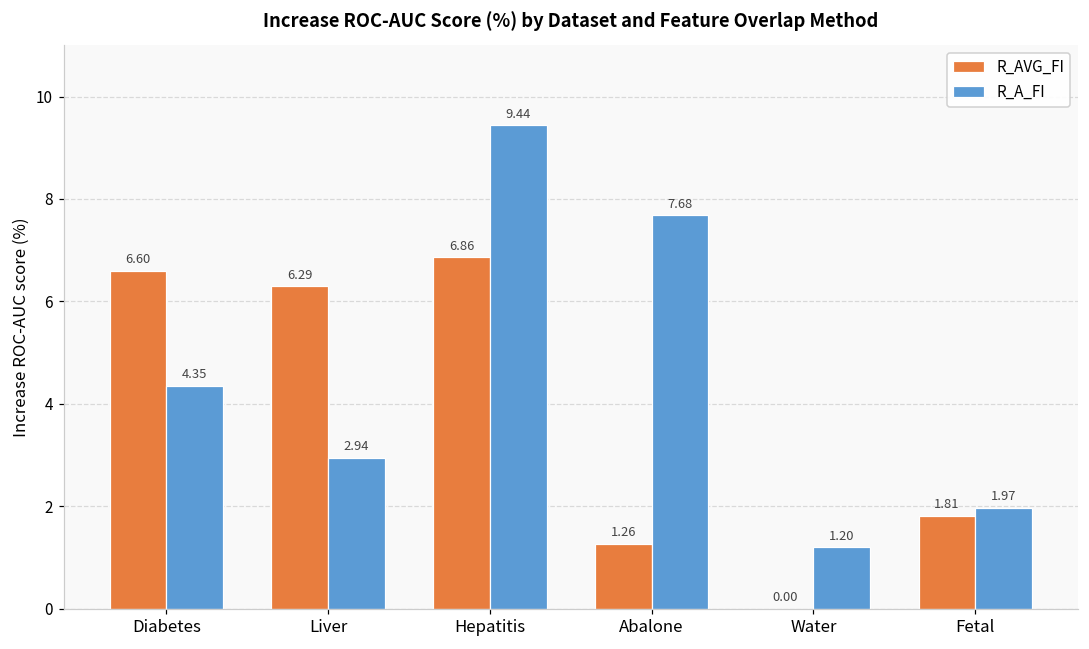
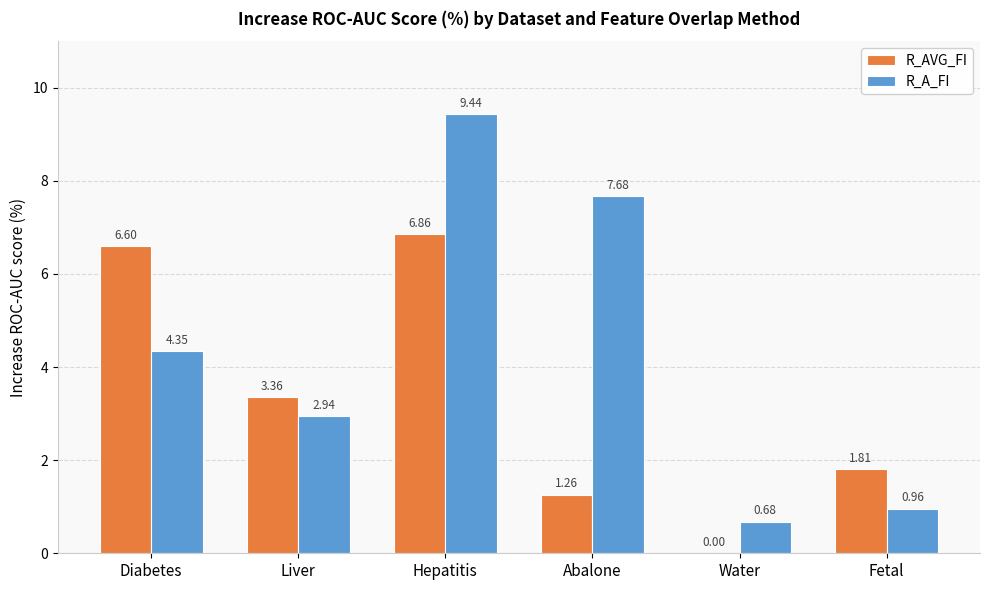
  {
    "R_AVG_FI": {
      "Diabetes": 6.60,
-     "Liver": 6.29,
+     "Liver": 3.36,
      "Hepatitis": 6.86,
      "Abalone": 1.26,
      "Water": 0.00,
      "Fetal": 1.81
    },
    "R_A_FI": {
      "Diabetes": 4.35,
      "Liver": 2.94,
      "Hepatitis": 9.44,
      "Abalone": 7.68,
-     "Water": 1.20,
-     "Fetal": 1.97
+     "Water": 0.68,
+     "Fetal": 0.96
    }
  }
